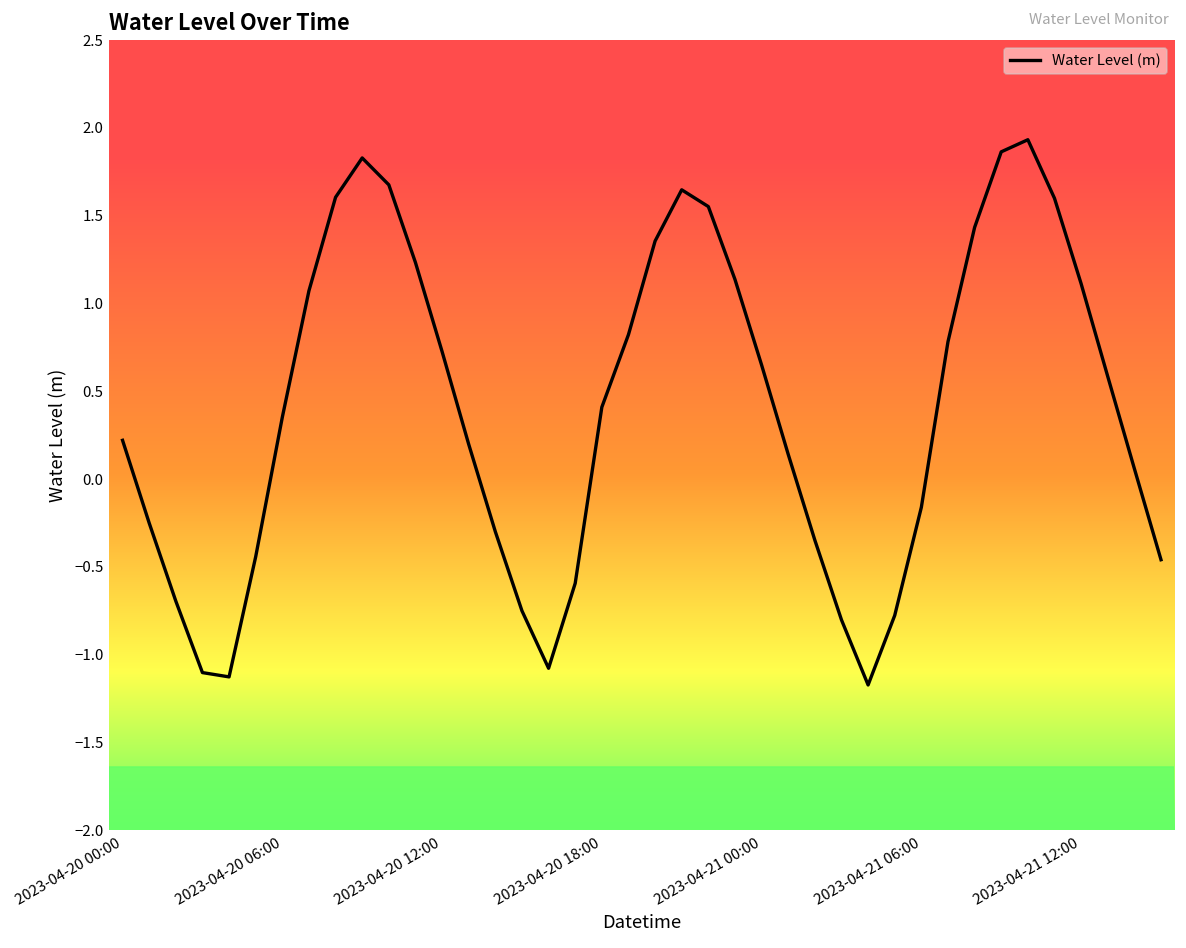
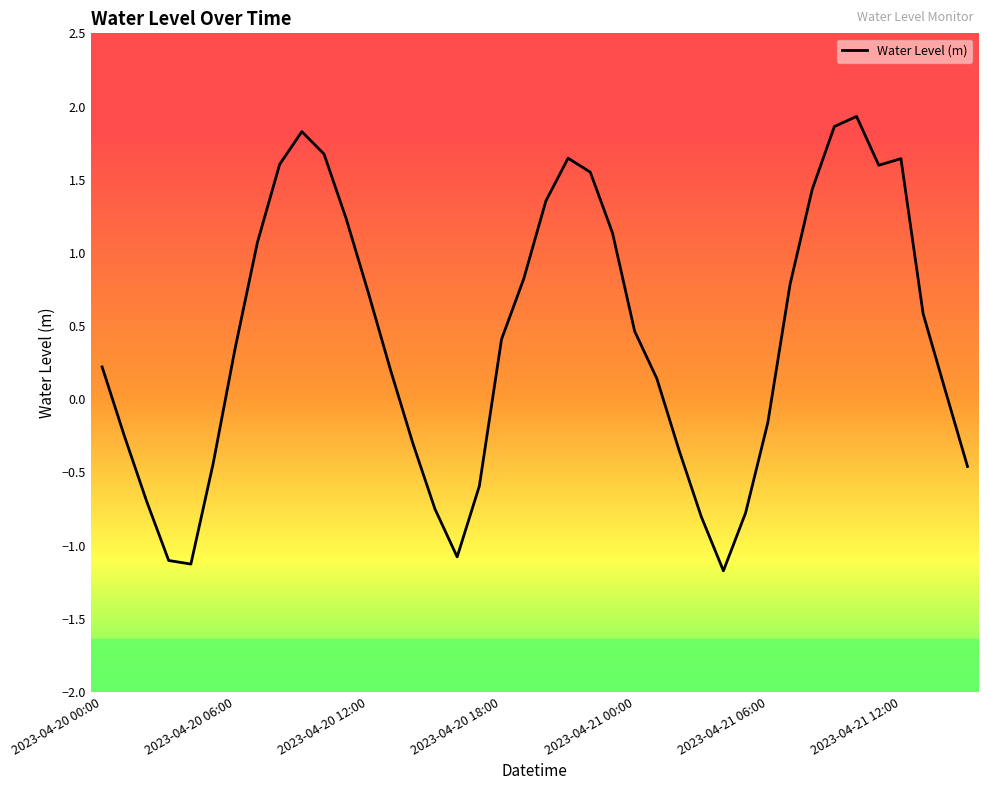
  {
    "2023-04-20 00:00": 0.22,
    "2023-04-20 06:00": 0.35,
    "2023-04-20 12:00": 0.73,
    "2023-04-20 18:00": 0.41,
-   "2023-04-21 00:00": 0.65,
+   "2023-04-21 00:00": 0.46,
    "2023-04-21 06:00": -0.16,
-   "2023-04-21 12:00": 1.11
+   "2023-04-21 12:00": 1.64
  }
